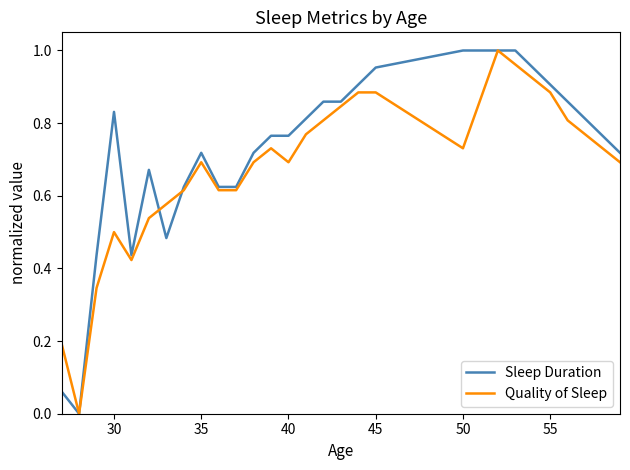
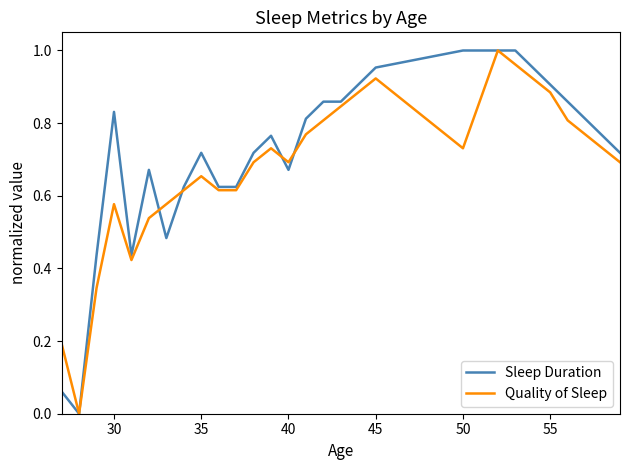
  {
    "Sleep Duration": {
      "30": 0.83,
      "35": 0.72,
-     "40": 0.77,
+     "40": 0.67,
      "45": 0.95,
      "50": 1.00,
      "55": 0.91
    },
    "Quality of Sleep": {
-     "30": 0.50,
-     "35": 0.69,
+     "30": 0.58,
+     "35": 0.65,
      "40": 0.69,
-     "45": 0.88,
+     "45": 0.92,
      "50": 0.73,
      "55": 0.88
    }
  }
